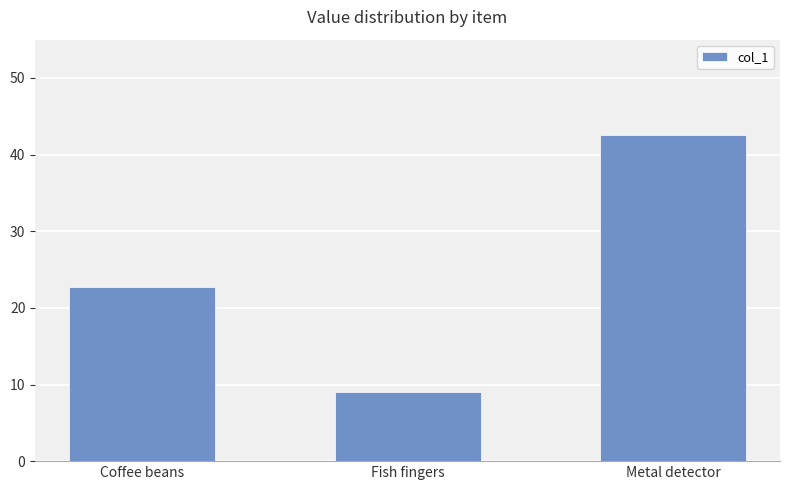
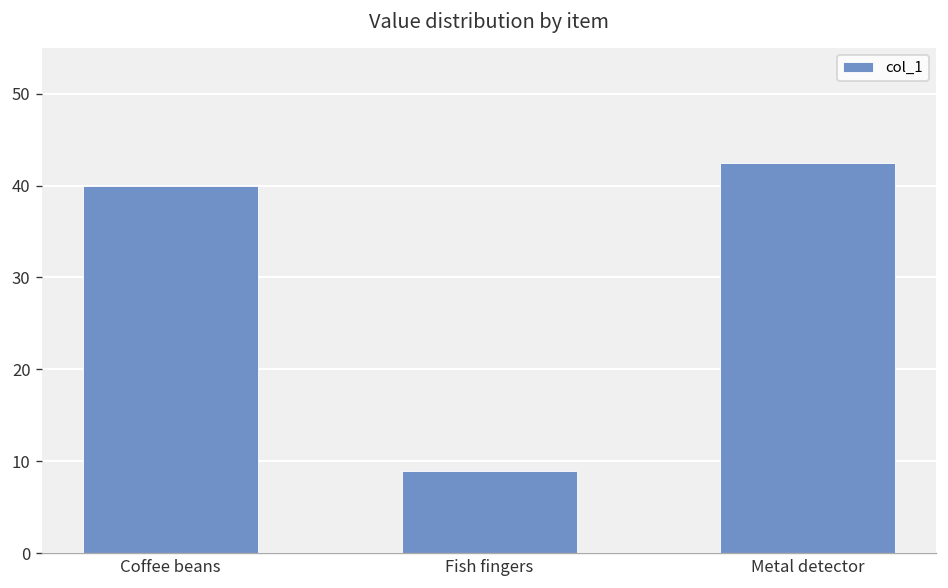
  {
-   "Coffee beans": 23,
+   "Coffee beans": 40,
    "Fish fingers": 9,
    "Metal detector": 43
  }
